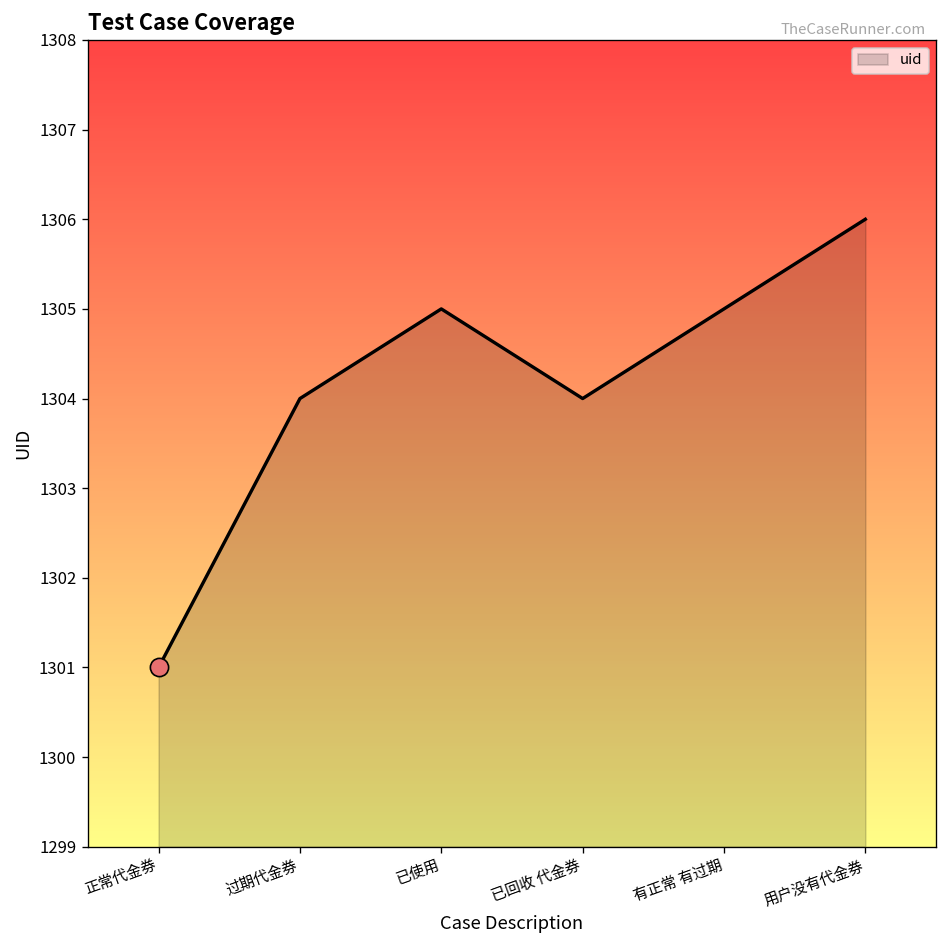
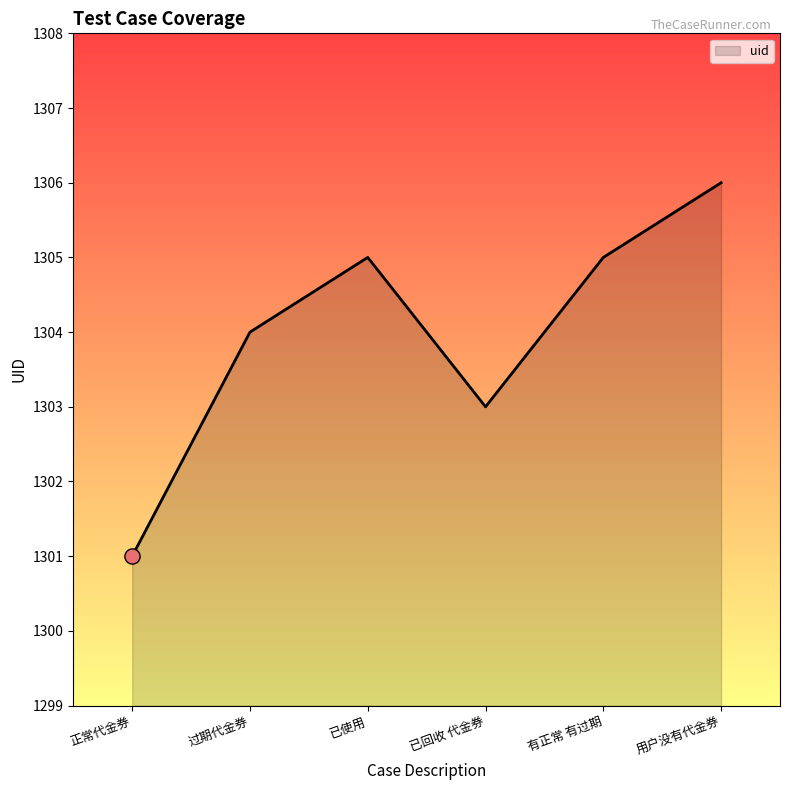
  {
    "uid": {
      "过期代金券": 1304,
      "已使用": 1305,
-     "已回收 代金券": 1304,
+     "已回收 代金券": 1303,
      "有正常 有过期": 1305,
      "用户没有代金券": 1306
    }
  }
